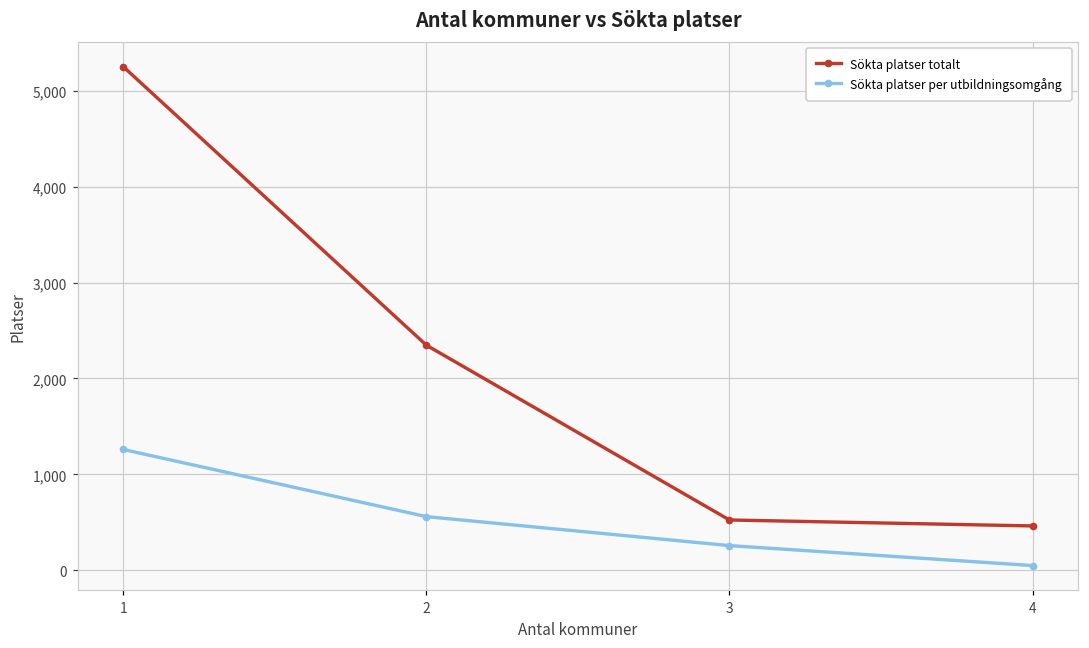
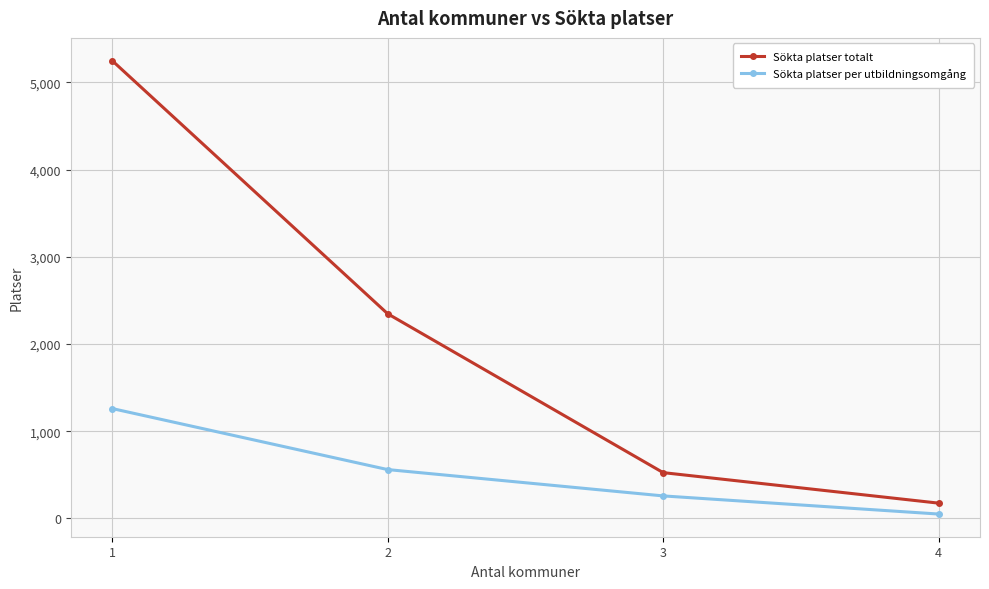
  {
    "Sökta platser totalt": {
      "1": "5,300",
      "2": "2,300",
      "3": "500",
-     "4": "500"
+     "4": "200"
    },
    "Sökta platser per utbildningsomgång": {
      "1": "1,300",
      "2": "600",
      "3": "300",
      "4": "100"
    }
  }
